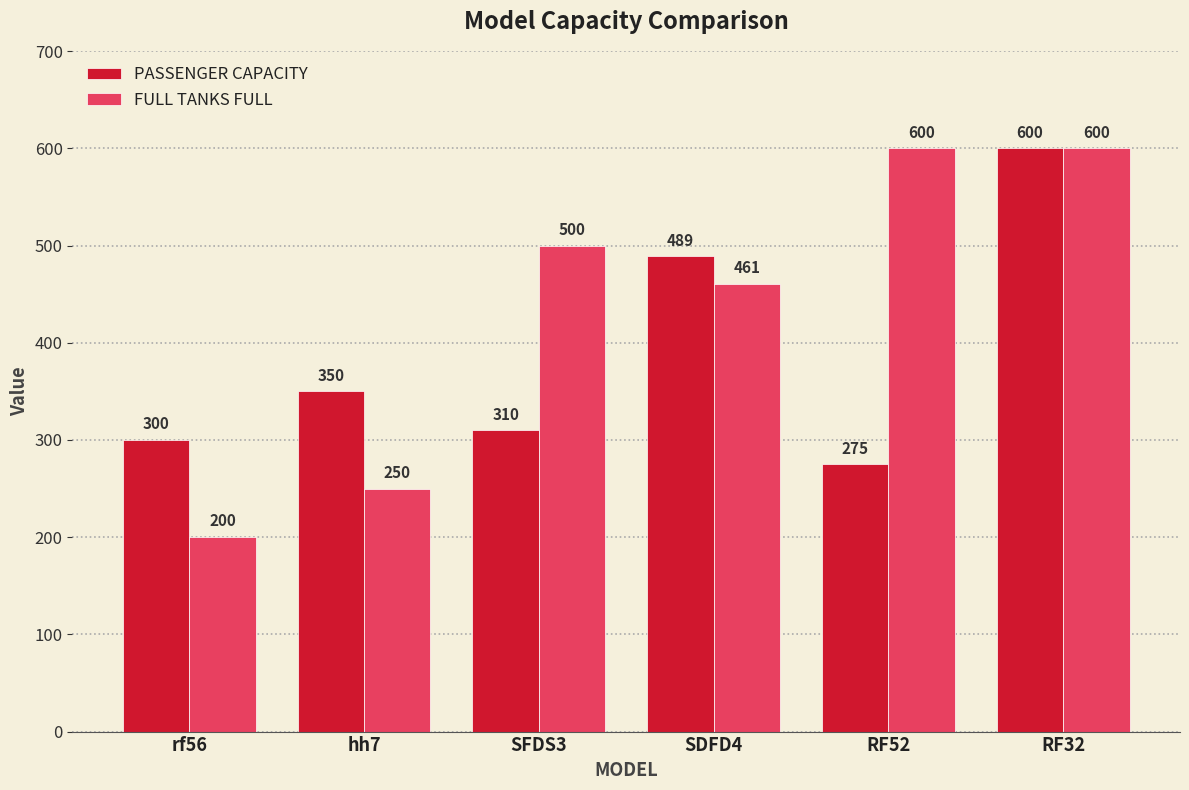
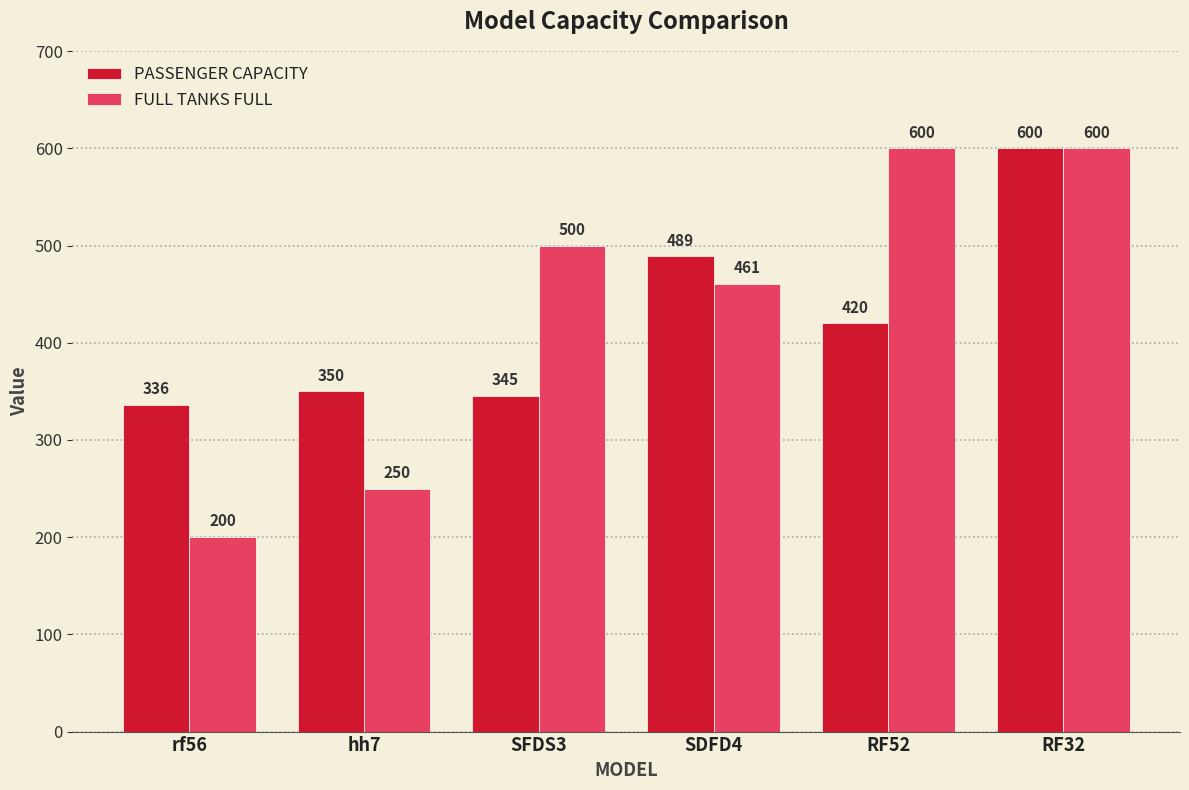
  {
    "PASSENGER CAPACITY": {
-     "rf56": 300,
+     "rf56": 336,
      "hh7": 350,
-     "SFDS3": 310,
+     "SFDS3": 345,
      "SDFD4": 489,
-     "RF52": 275,
+     "RF52": 420,
      "RF32": 600
    },
    "FULL TANKS FULL": {
      "rf56": 200,
      "hh7": 250,
      "SFDS3": 500,
      "SDFD4": 461,
      "RF52": 600,
      "RF32": 600
    }
  }
